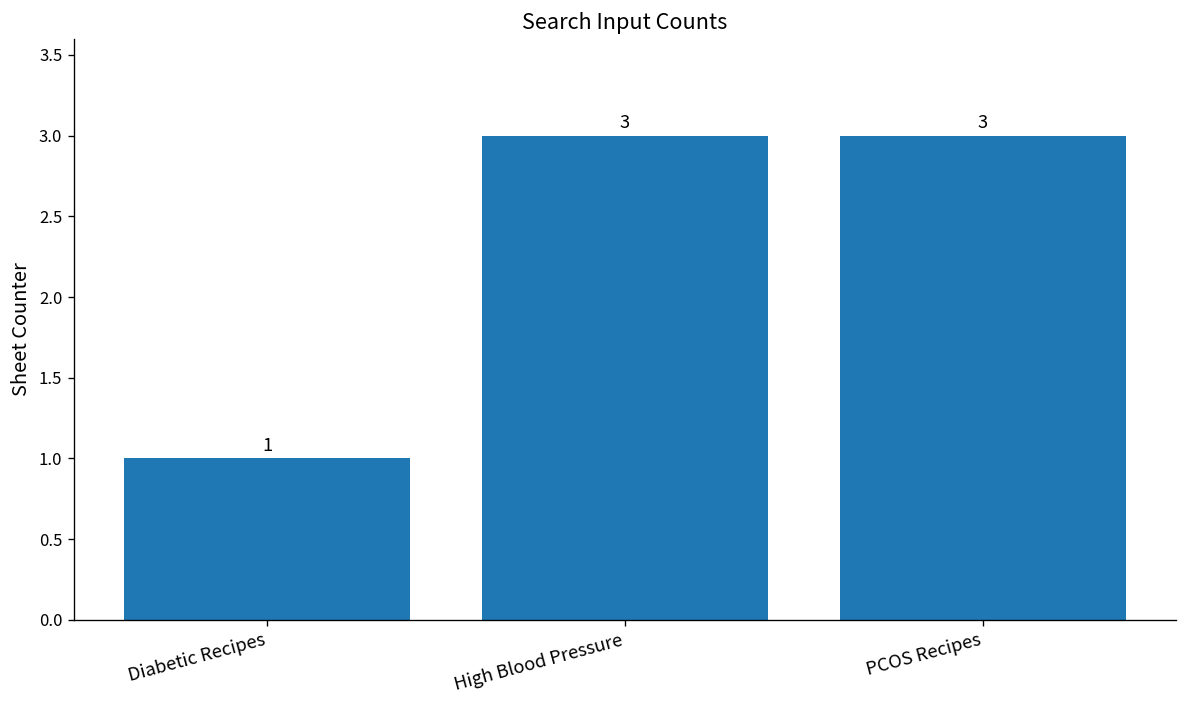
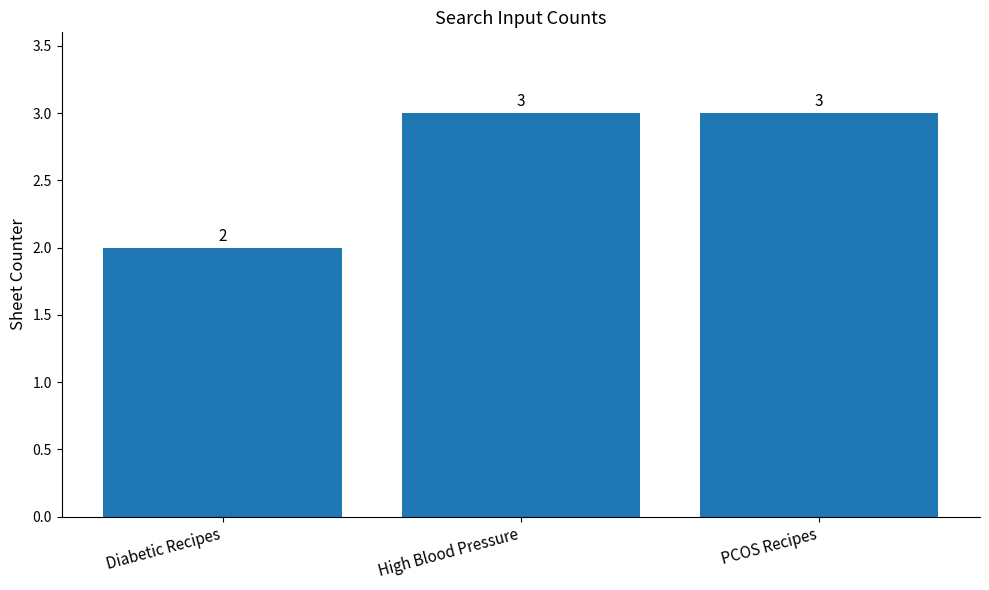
  {
-   "Diabetic Recipes": 1,
+   "Diabetic Recipes": 2,
    "High Blood Pressure": 3,
    "PCOS Recipes": 3
  }
